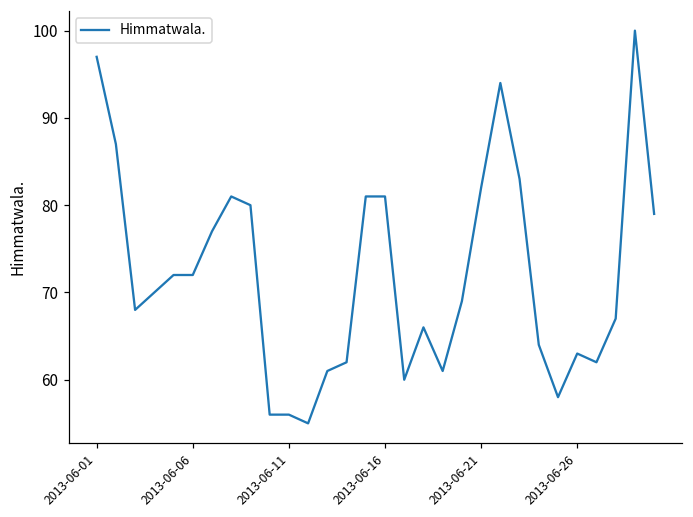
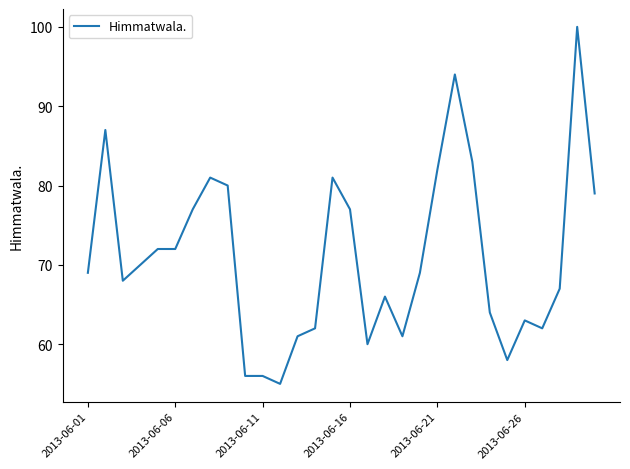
  {
-   "2013-06-01": 97,
+   "2013-06-01": 69,
    "2013-06-06": 72,
    "2013-06-11": 56,
-   "2013-06-16": 81,
+   "2013-06-16": 77,
    "2013-06-21": 82,
    "2013-06-26": 63
  }
